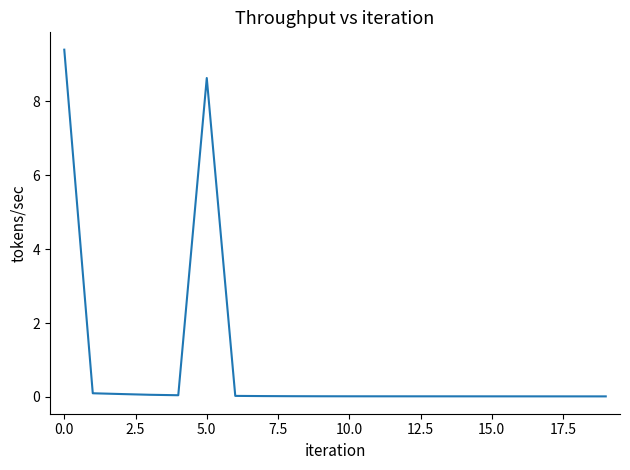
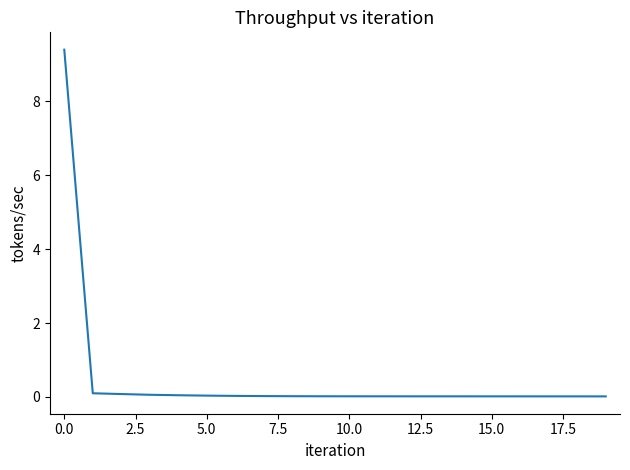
  {
    "0.0": 9.4,
-   "5.0": 8.6,
+   "5.0": 0.0,
    "10.0": 0.0,
    "15.0": 0.0
  }
